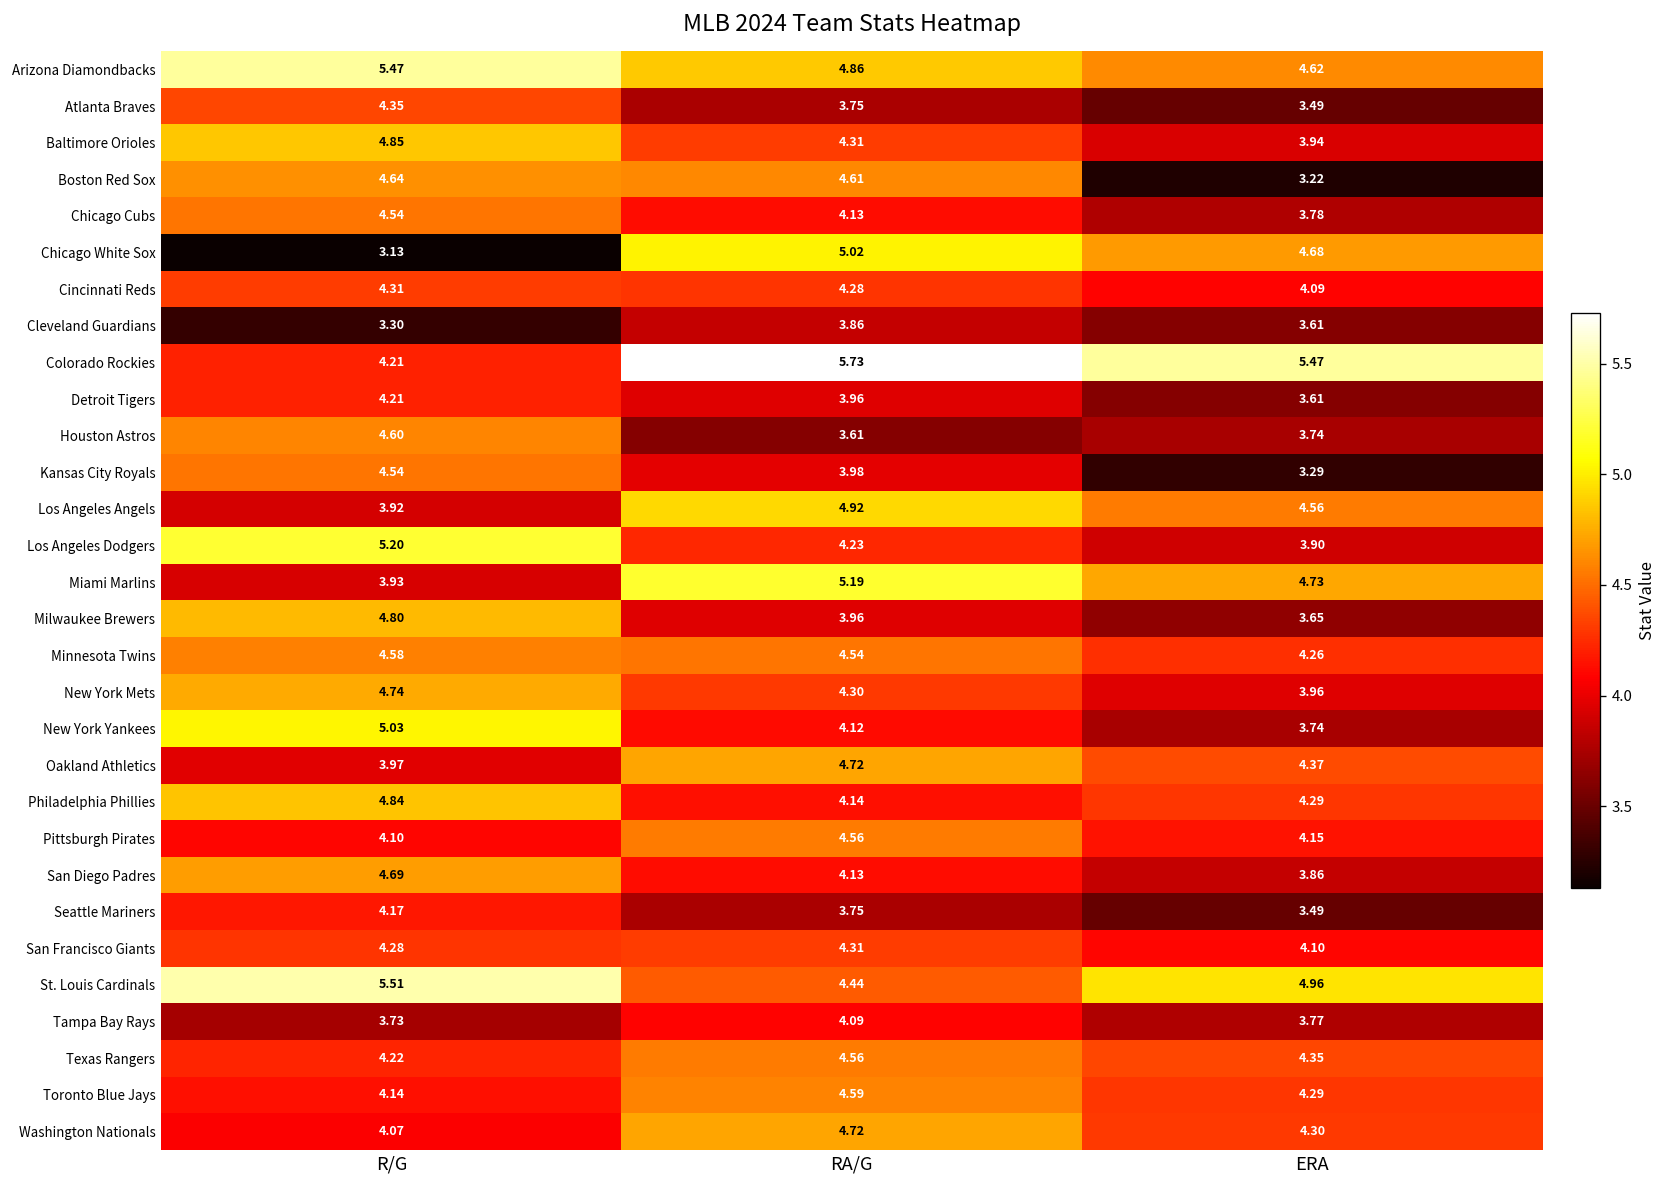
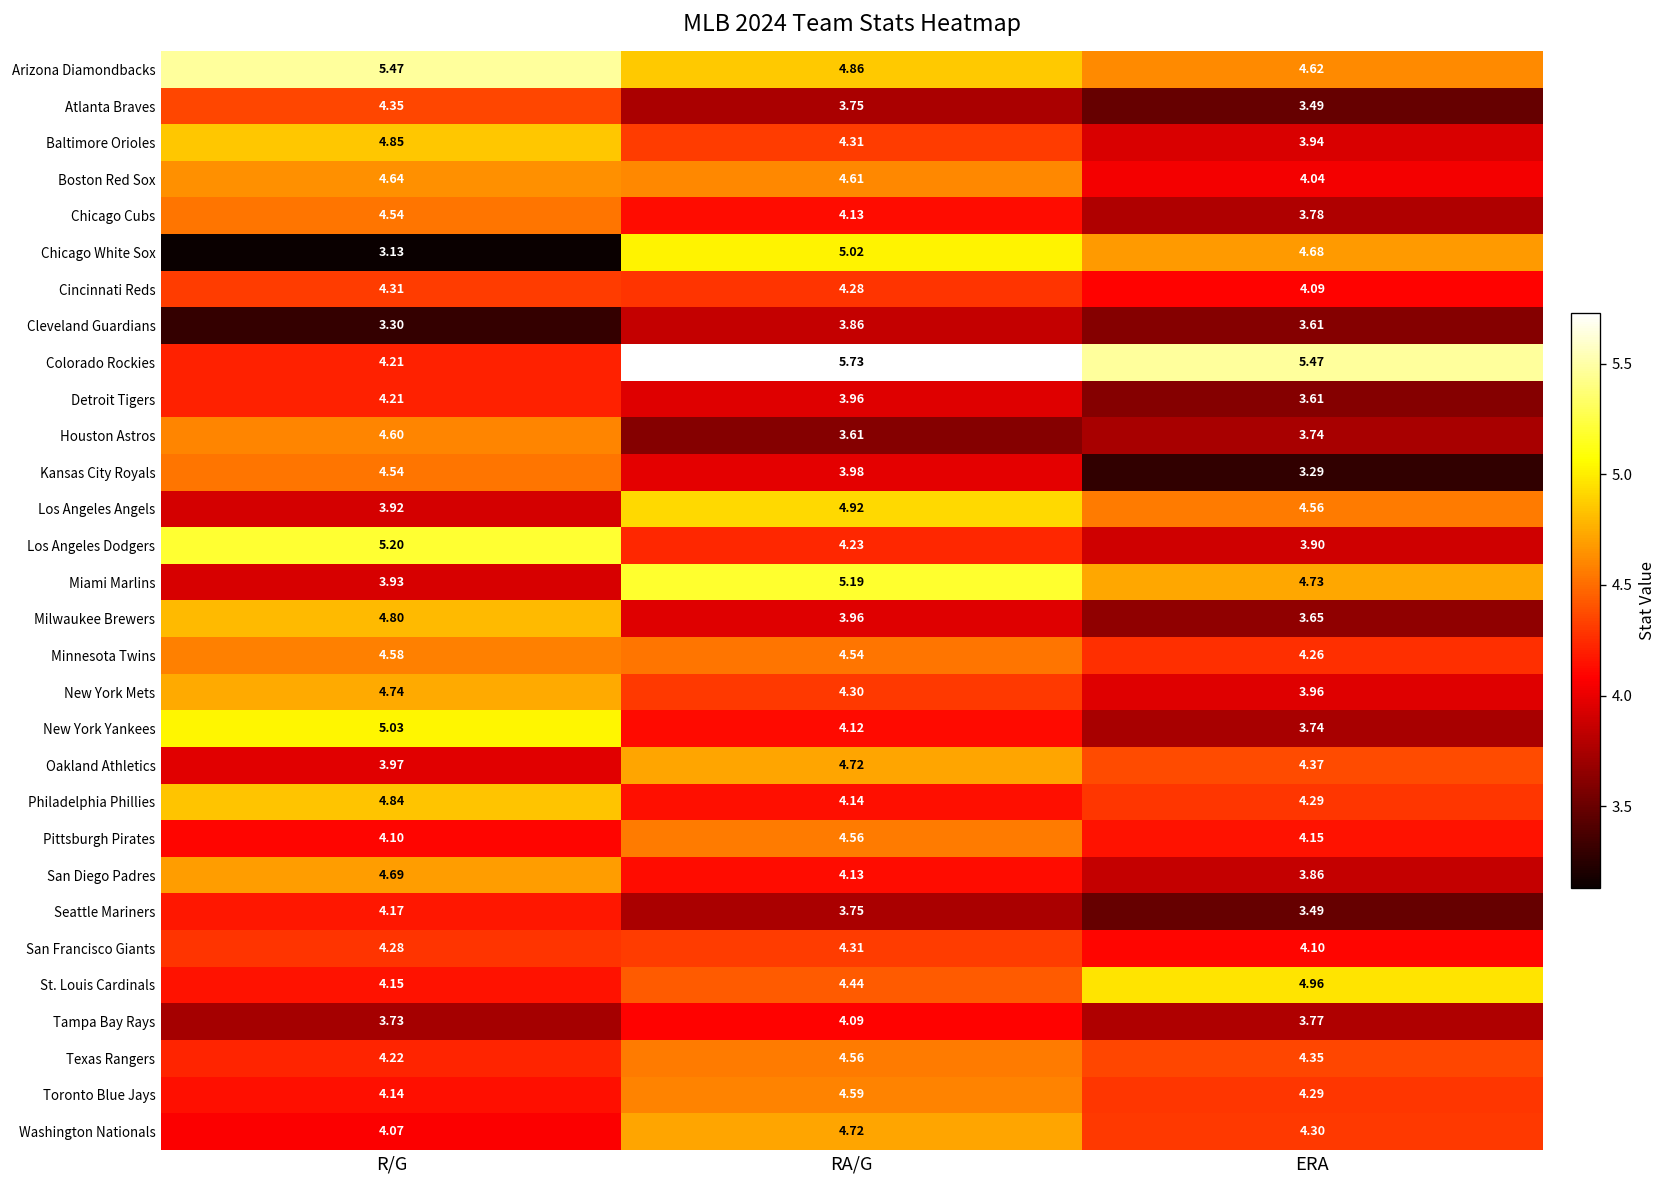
  {
    "Arizona Diamondbacks": {
      "R/G": 5.47,
      "RA/G": 4.86,
      "ERA": 4.62
    },
    "Atlanta Braves": {
      "R/G": 4.35,
      "RA/G": 3.75,
      "ERA": 3.49
    },
    "Baltimore Orioles": {
      "R/G": 4.85,
      "RA/G": 4.31,
      "ERA": 3.94
    },
    "Boston Red Sox": {
      "R/G": 4.64,
      "RA/G": 4.61,
-     "ERA": 3.22
+     "ERA": 4.04
    },
    "Chicago Cubs": {
      "R/G": 4.54,
      "RA/G": 4.13,
      "ERA": 3.78
    },
    "Chicago White Sox": {
      "R/G": 3.13,
      "RA/G": 5.02,
      "ERA": 4.68
    },
    "Cincinnati Reds": {
      "R/G": 4.31,
      "RA/G": 4.28,
      "ERA": 4.09
    },
    "Cleveland Guardians": {
      "R/G": 3.30,
      "RA/G": 3.86,
      "ERA": 3.61
    },
    "Colorado Rockies": {
      "R/G": 4.21,
      "RA/G": 5.73,
      "ERA": 5.47
    },
    "Detroit Tigers": {
      "R/G": 4.21,
      "RA/G": 3.96,
      "ERA": 3.61
    },
    "Houston Astros": {
      "R/G": 4.60,
      "RA/G": 3.61,
      "ERA": 3.74
    },
    "Kansas City Royals": {
      "R/G": 4.54,
      "RA/G": 3.98,
      "ERA": 3.29
    },
    "Los Angeles Angels": {
      "R/G": 3.92,
      "RA/G": 4.92,
      "ERA": 4.56
    },
    "Los Angeles Dodgers": {
      "R/G": 5.20,
      "RA/G": 4.23,
      "ERA": 3.90
    },
    "Miami Marlins": {
      "R/G": 3.93,
      "RA/G": 5.19,
      "ERA": 4.73
    },
    "Milwaukee Brewers": {
      "R/G": 4.80,
      "RA/G": 3.96,
      "ERA": 3.65
    },
    "Minnesota Twins": {
      "R/G": 4.58,
      "RA/G": 4.54,
      "ERA": 4.26
    },
    "New York Mets": {
      "R/G": 4.74,
      "RA/G": 4.30,
      "ERA": 3.96
    },
    "New York Yankees": {
      "R/G": 5.03,
      "RA/G": 4.12,
      "ERA": 3.74
    },
    "Oakland Athletics": {
      "R/G": 3.97,
      "RA/G": 4.72,
      "ERA": 4.37
    },
    "Philadelphia Phillies": {
      "R/G": 4.84,
      "RA/G": 4.14,
      "ERA": 4.29
    },
    "Pittsburgh Pirates": {
      "R/G": 4.10,
      "RA/G": 4.56,
      "ERA": 4.15
    },
    "San Diego Padres": {
      "R/G": 4.69,
      "RA/G": 4.13,
      "ERA": 3.86
    },
    "Seattle Mariners": {
      "R/G": 4.17,
      "RA/G": 3.75,
      "ERA": 3.49
    },
    "San Francisco Giants": {
      "R/G": 4.28,
      "RA/G": 4.31,
      "ERA": 4.10
    },
    "St. Louis Cardinals": {
-     "R/G": 5.51,
+     "R/G": 4.15,
      "RA/G": 4.44,
      "ERA": 4.96
    },
    "Tampa Bay Rays": {
      "R/G": 3.73,
      "RA/G": 4.09,
      "ERA": 3.77
    },
    "Texas Rangers": {
      "R/G": 4.22,
      "RA/G": 4.56,
      "ERA": 4.35
    },
    "Toronto Blue Jays": {
      "R/G": 4.14,
      "RA/G": 4.59,
      "ERA": 4.29
    },
    "Washington Nationals": {
      "R/G": 4.07,
      "RA/G": 4.72,
      "ERA": 4.30
    }
  }
